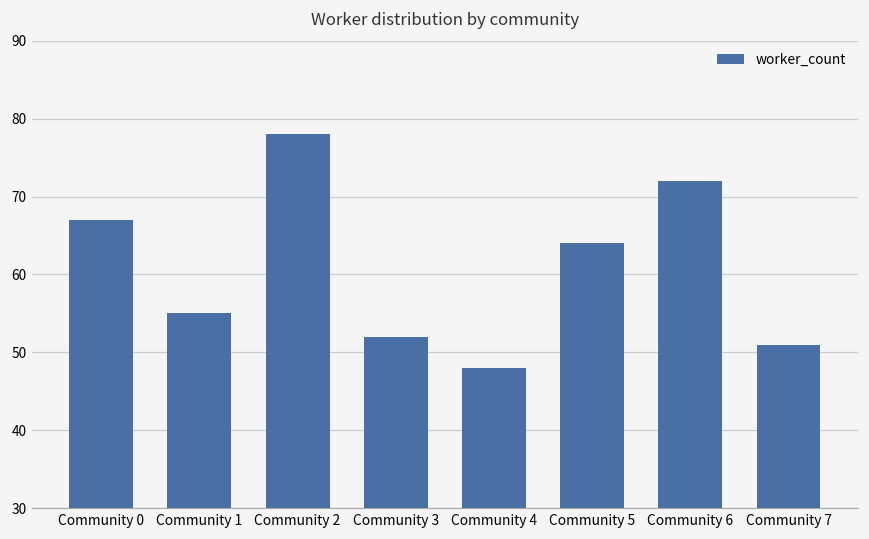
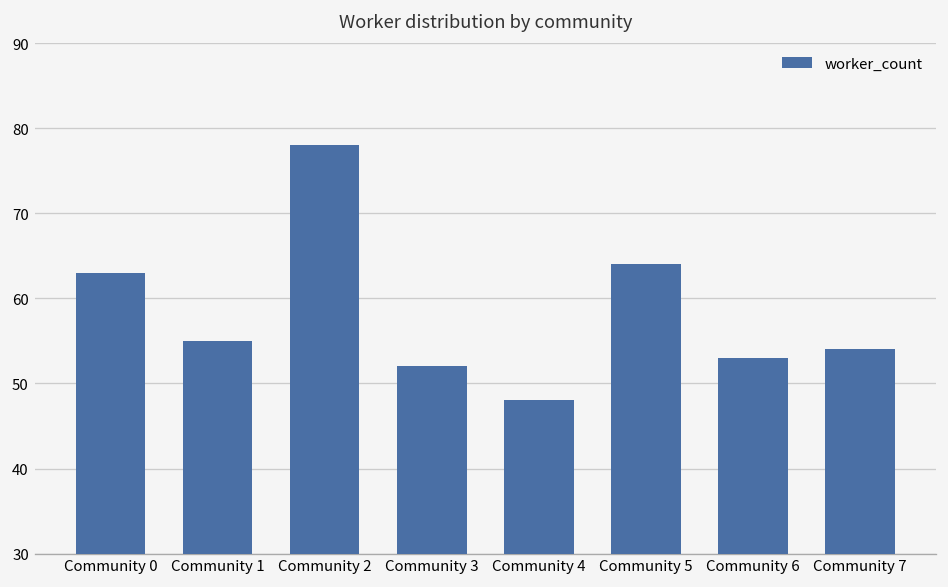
  {
-   "Community 0": 67,
+   "Community 0": 63,
    "Community 1": 55,
    "Community 2": 78,
    "Community 3": 52,
    "Community 4": 48,
    "Community 5": 64,
-   "Community 6": 72,
-   "Community 7": 51
+   "Community 6": 53,
+   "Community 7": 54
  }
